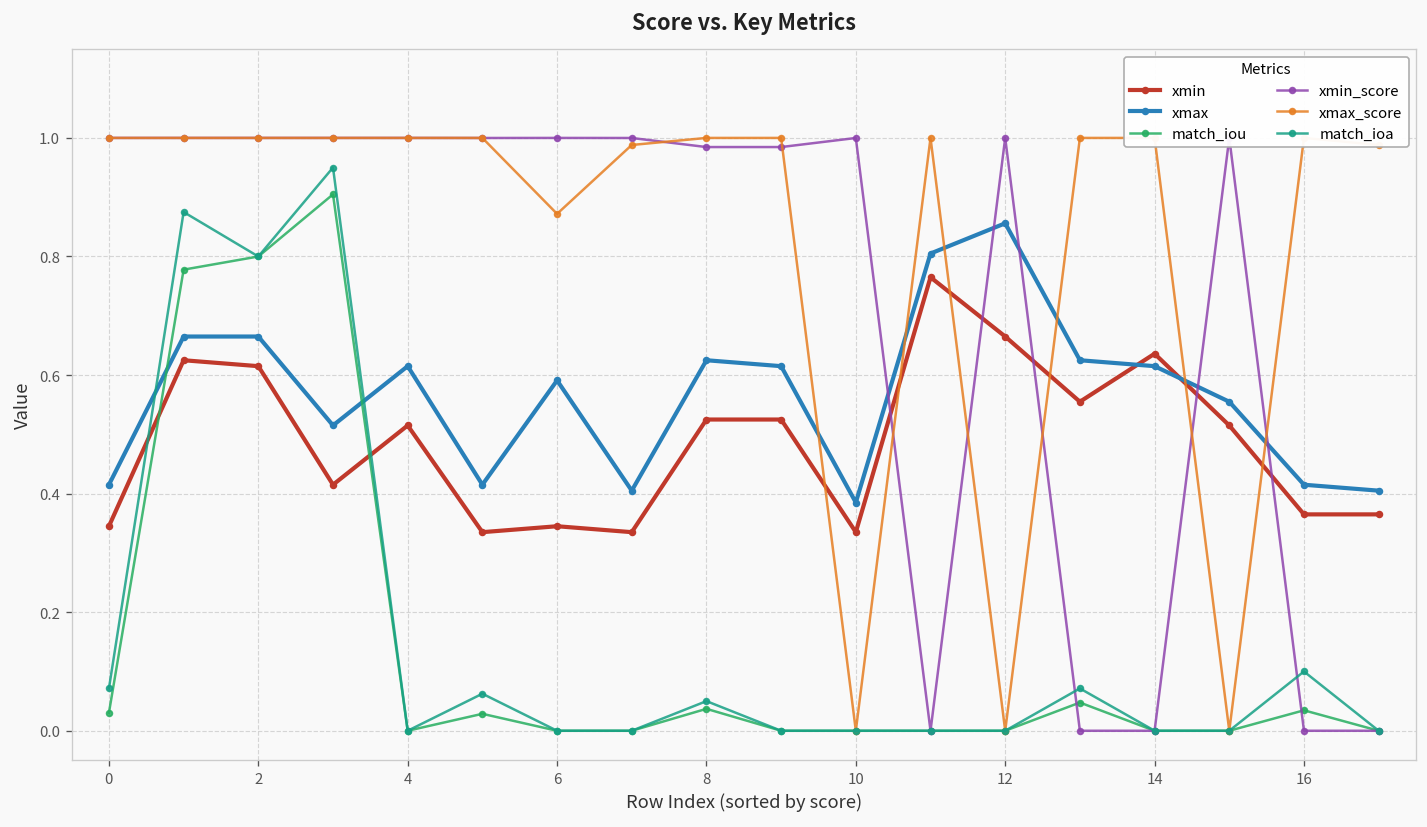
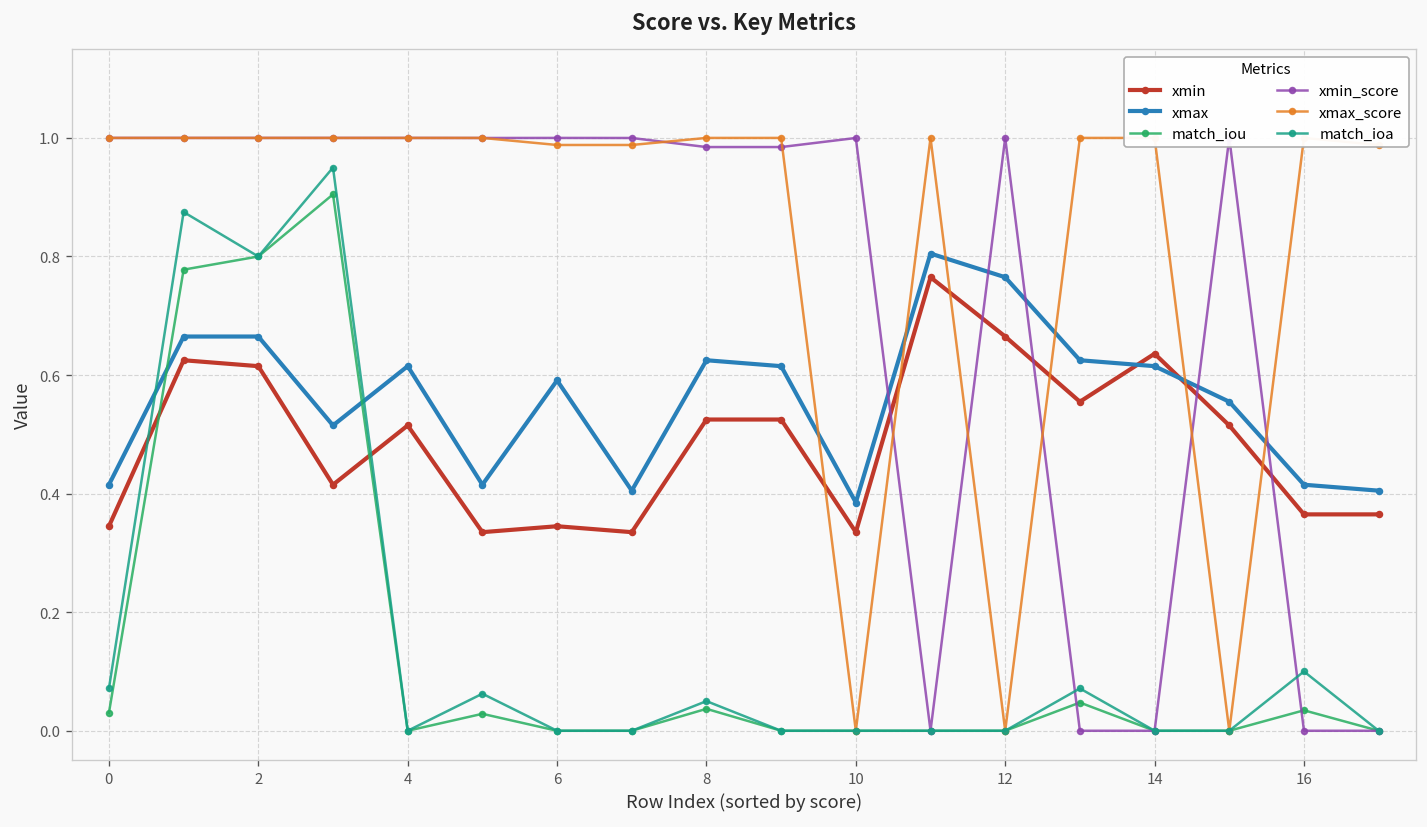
  {
    "xmin": {
      "0": 0.35,
      "2": 0.62,
      "4": 0.52,
      "6": 0.35,
      "8": 0.53,
      "10": 0.34,
      "12": 0.67,
      "14": 0.64,
      "16": 0.37
    },
    "xmax": {
      "0": 0.42,
      "2": 0.67,
      "4": 0.62,
      "6": 0.59,
      "8": 0.63,
      "10": 0.39,
-     "12": 0.86,
+     "12": 0.77,
      "14": 0.62,
      "16": 0.42
    },
    "xmin_score": {
      "6": 1.00,
      "8": 0.98,
      "10": 1.00,
      "12": 1.00,
      "16": 0.00
    },
    "xmax_score": {
-     "6": 0.87,
+     "6": 0.99,
      "8": 1.00
    }
  }
